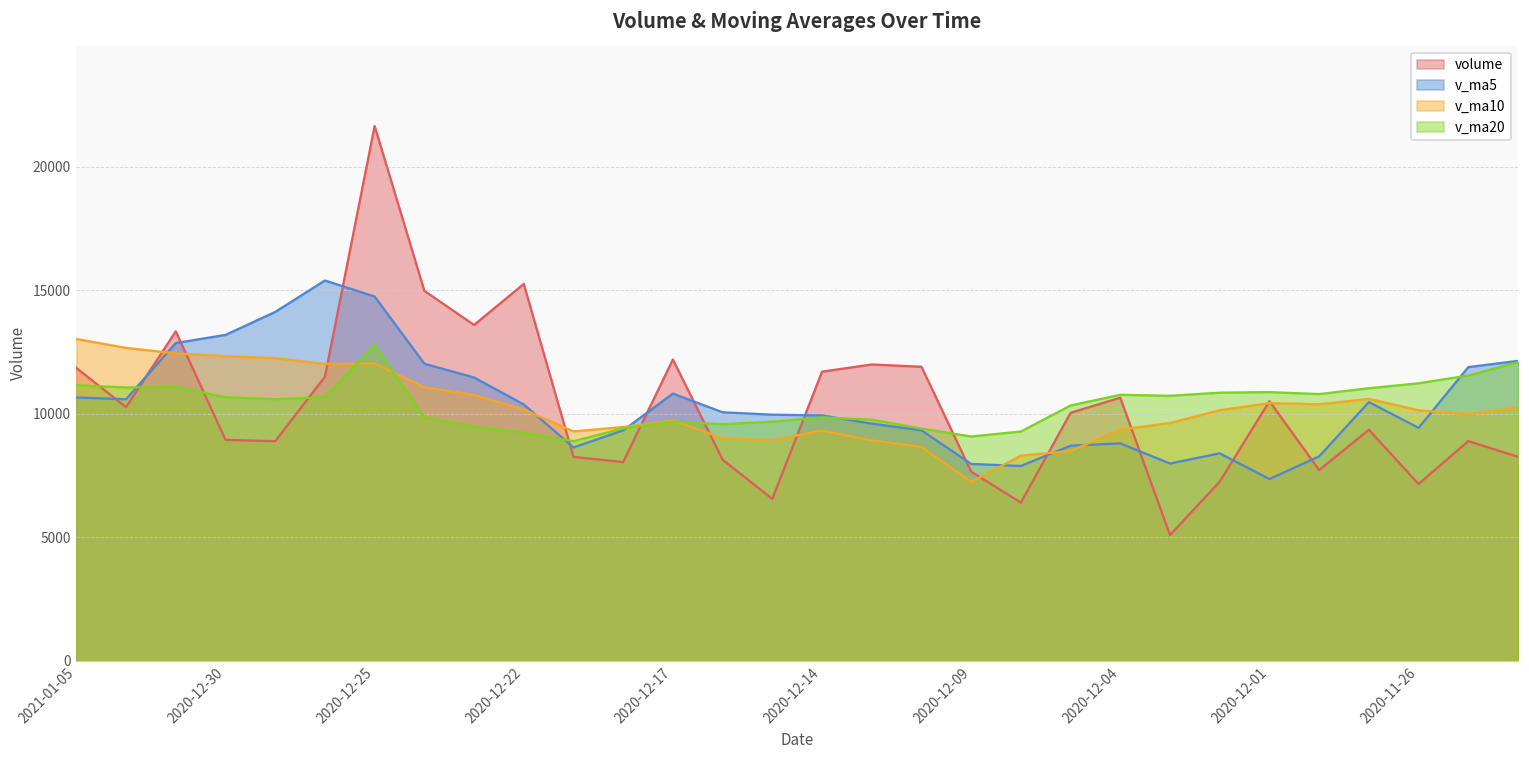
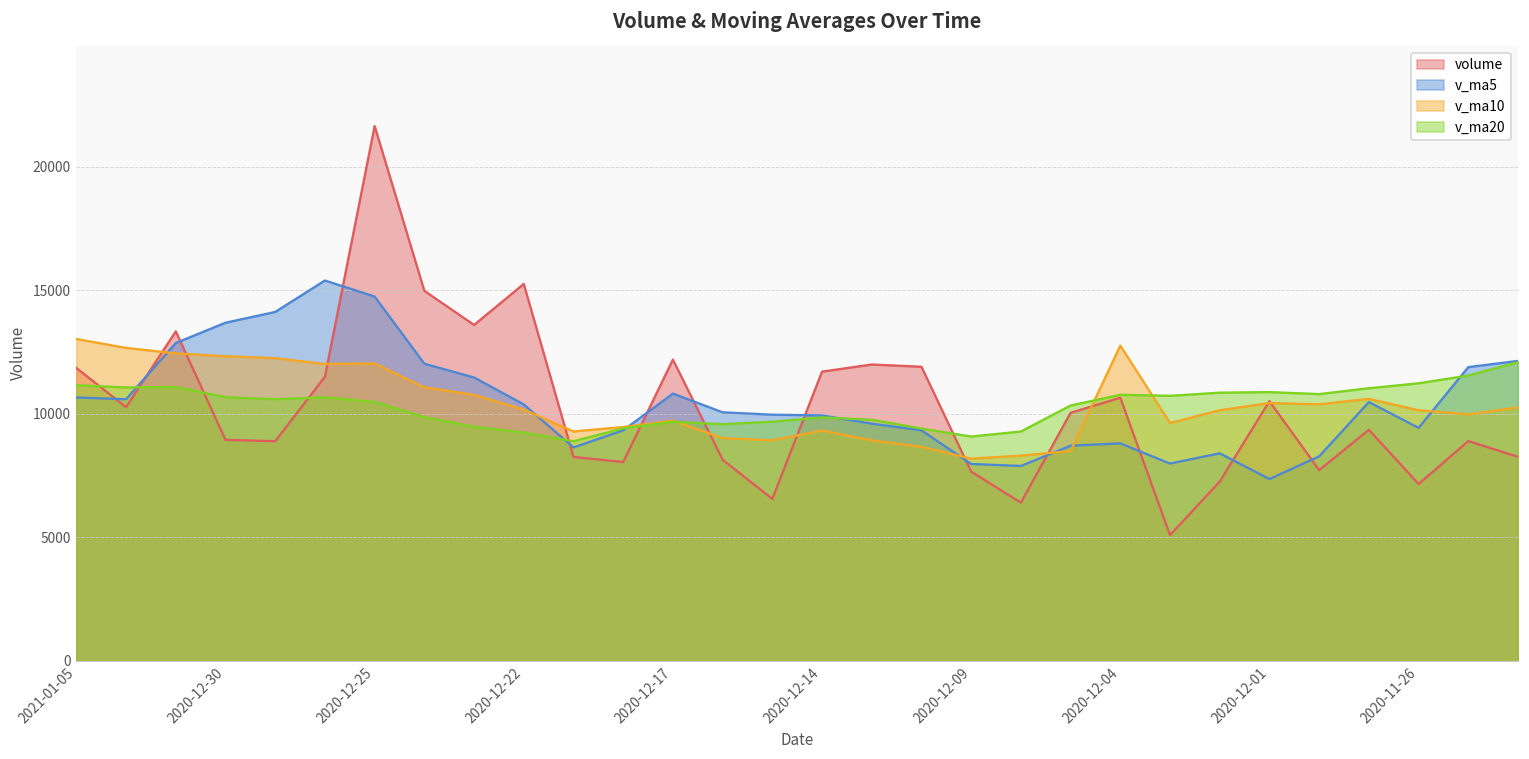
  {
    "volume": {
      "2021-01-05": 11900,
      "2020-12-30": 8900,
      "2020-12-25": 21700,
      "2020-12-22": 15300,
      "2020-12-17": 12200,
      "2020-12-14": 11700,
      "2020-12-09": 7700,
      "2020-12-04": 10700,
      "2020-11-26": 7200
    },
    "v_ma5": {
      "2021-01-05": 10700,
-     "2020-12-30": 13200,
+     "2020-12-30": 13700,
      "2020-12-25": 14800,
      "2020-12-22": 10400,
      "2020-12-17": 10800,
      "2020-12-09": 8000,
      "2020-12-04": 8800,
      "2020-12-01": 7400,
      "2020-11-26": 9400
    },
    "v_ma10": {
      "2021-01-05": 13000,
      "2020-12-30": 12300,
      "2020-12-25": 12000,
      "2020-12-22": 10200,
      "2020-12-14": 9300,
-     "2020-12-09": 7200,
-     "2020-12-04": 9400,
+     "2020-12-09": 8200,
+     "2020-12-04": 12800,
      "2020-11-26": 10100
    },
    "v_ma20": {
      "2021-01-05": 11200,
      "2020-12-30": 10700,
-     "2020-12-25": 12800,
+     "2020-12-25": 10500,
      "2020-12-22": 9200,
      "2020-12-09": 9100,
      "2020-12-04": 10800,
      "2020-12-01": 10900,
      "2020-11-26": 11200
    }
  }
